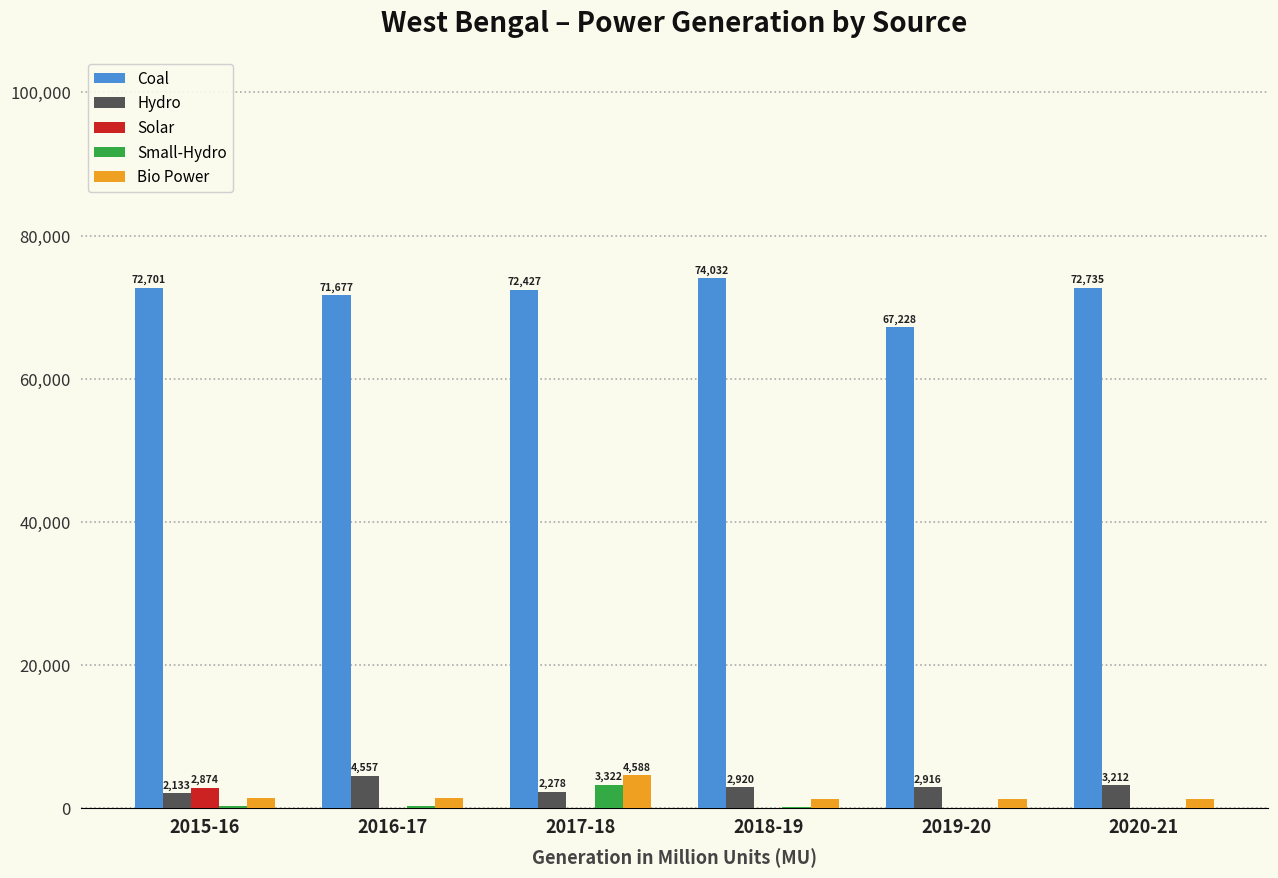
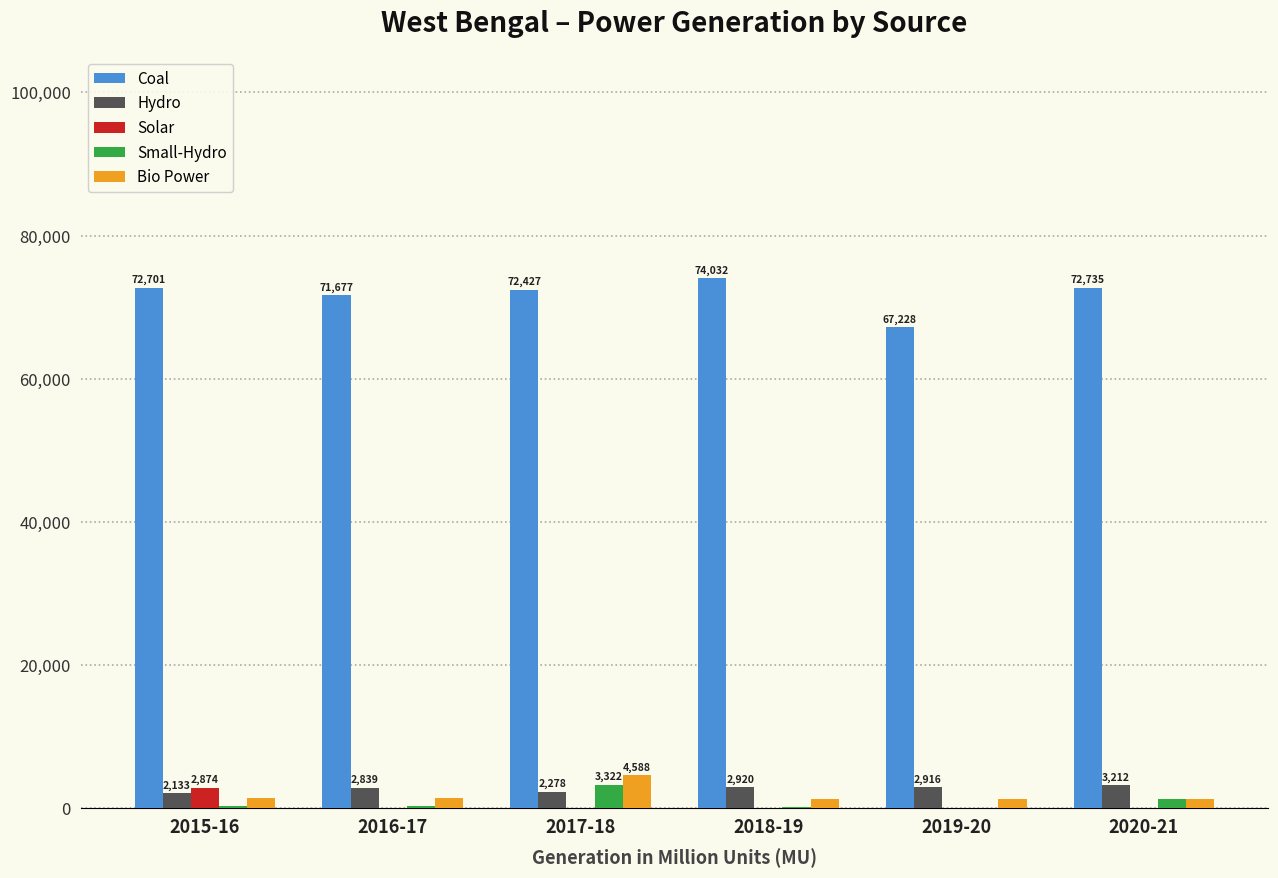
  {
    "Coal": {
      "2015-16": "72,701",
      "2016-17": "71,677",
      "2017-18": "72,427",
      "2018-19": "74,032",
      "2019-20": "67,228",
      "2020-21": "72,735"
    },
    "Hydro": {
      "2015-16": "2,133",
-     "2016-17": "4,557",
+     "2016-17": "2,839",
      "2017-18": "2,278",
      "2018-19": "2,920",
      "2019-20": "2,916",
      "2020-21": "3,212"
    },
    "Solar": {
      "2015-16": "2,874"
    },
    "Small-Hydro": {
-     "2020-21": "0"
+     "2020-21": "1,000"
    },
    "Bio Power": {
      "2017-18": "4,588"
    }
  }
